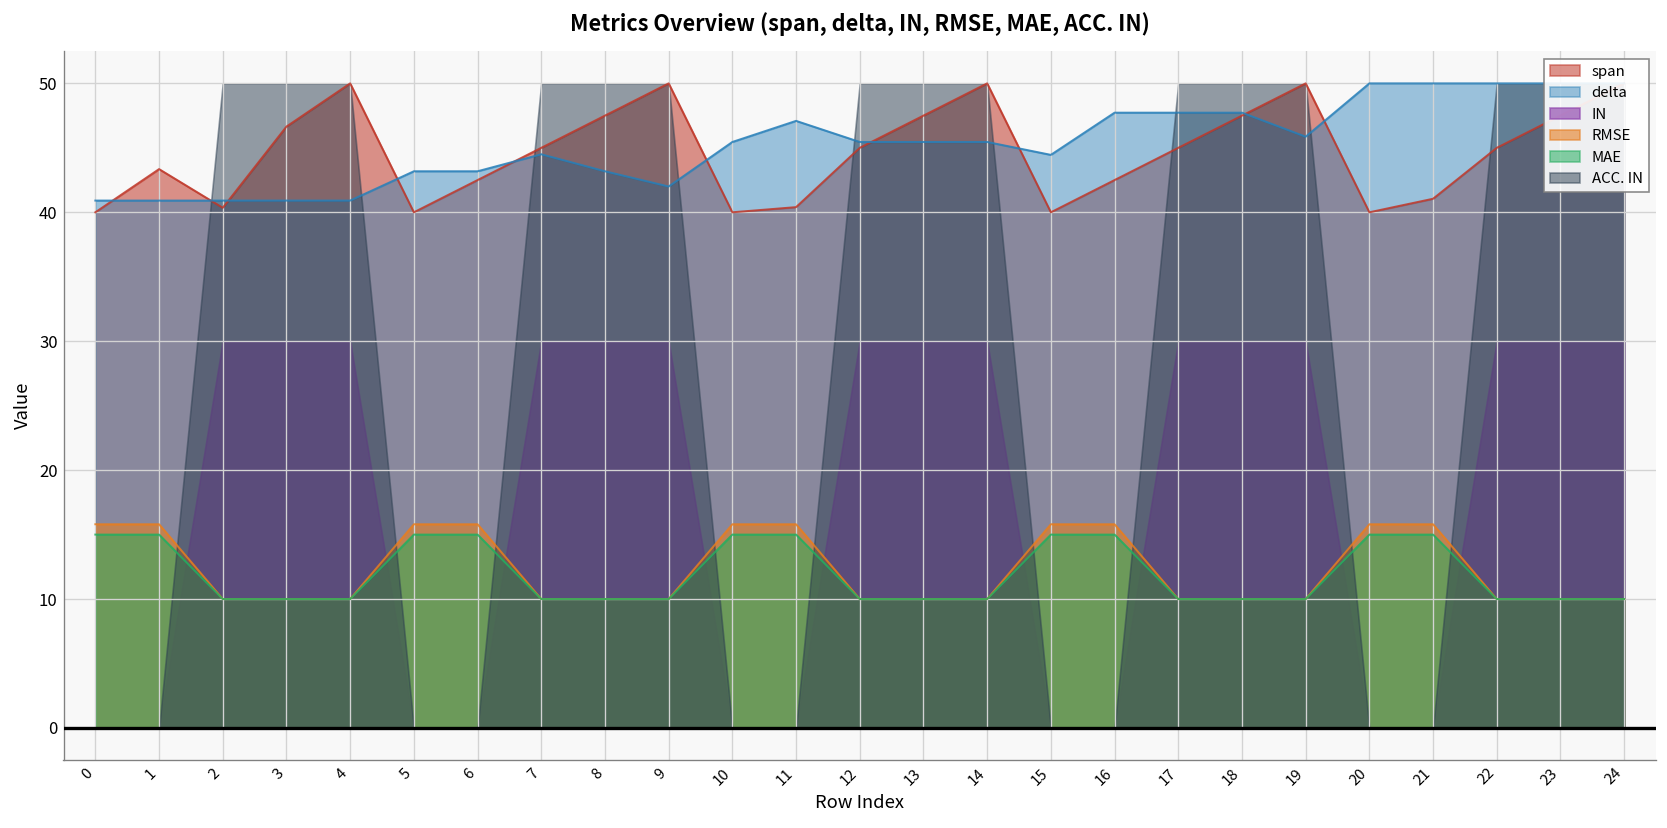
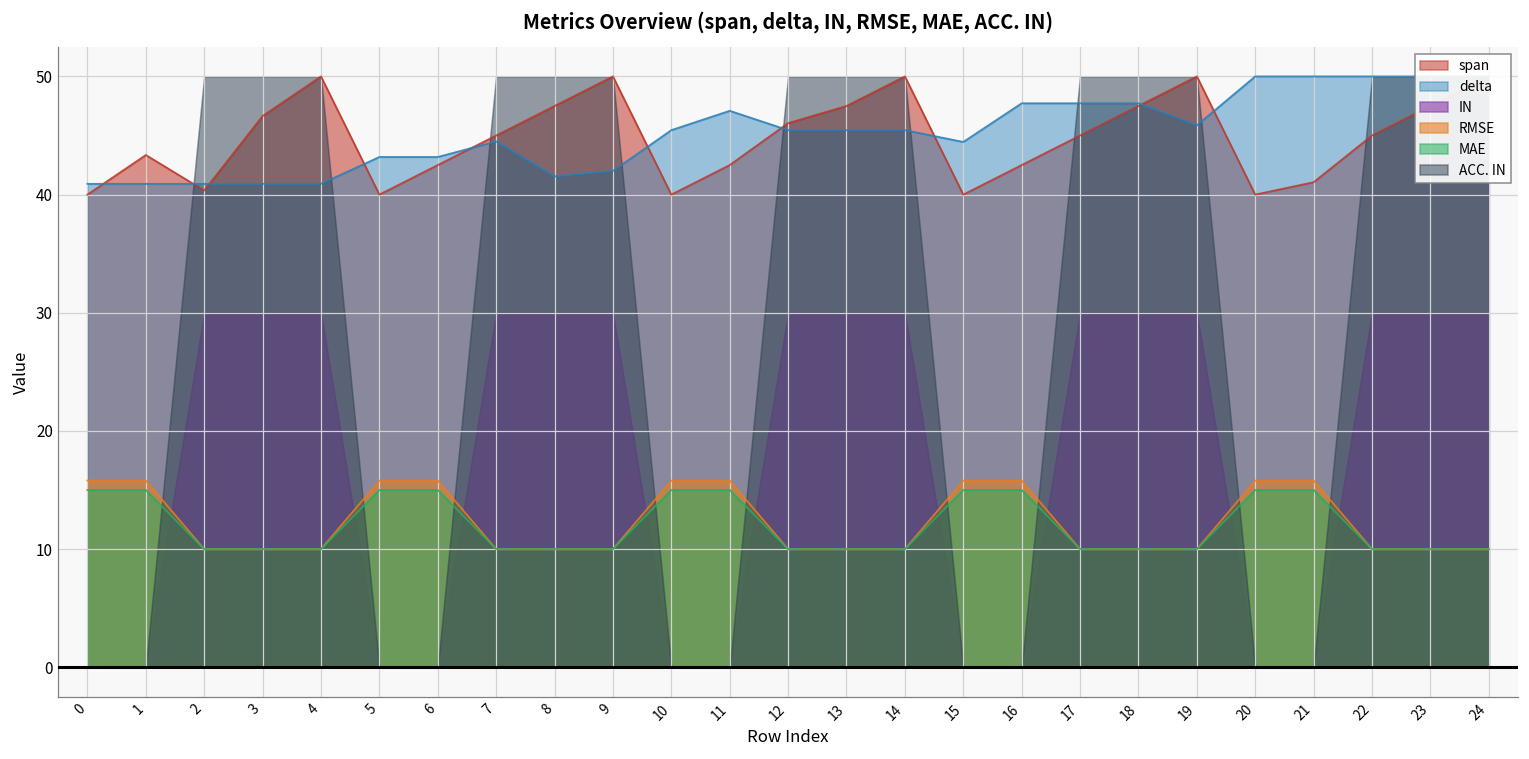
  {
    "span": {
      "0": 40.0,
      "1": 43.4,
      "2": 40.4,
      "3": 46.7,
      "5": 40.0,
      "6": 42.5,
      "7": 45.0,
      "8": 47.5,
      "10": 40.0,
-     "11": 40.4,
-     "12": 45.0,
+     "11": 42.5,
+     "12": 46.1,
      "13": 47.5,
      "15": 40.0,
      "16": 42.5,
      "17": 45.0,
      "20": 40.0,
      "21": 41.1,
      "22": 45.0
    },
    "delta": {
      "0": 40.9,
      "1": 40.9,
      "2": 40.9,
      "3": 40.9,
      "4": 40.9,
      "5": 43.2,
      "6": 43.2,
      "7": 44.5,
-     "8": 43.2,
+     "8": 41.5,
      "9": 42.0,
      "10": 45.5,
      "11": 47.1,
      "12": 45.5,
      "13": 45.5,
      "14": 45.5,
      "15": 44.5,
      "16": 47.7,
      "17": 47.7,
      "19": 45.9,
      "20": 50.0,
      "21": 50.0
    },
    "IN": {
      "2": 30.0,
      "3": 30.0,
      "4": 30.0,
      "7": 30.0,
      "8": 30.0,
      "9": 30.0,
      "12": 30.0,
      "13": 30.0,
      "14": 30.0,
      "17": 30.0,
      "18": 30.0,
      "19": 30.0,
      "22": 30.0,
      "23": 30.0,
      "24": 30.0
    },
    "RMSE": {
      "0": 15.8,
      "1": 15.8,
      "5": 15.8,
      "6": 15.8,
      "10": 15.8,
      "11": 15.8,
      "15": 15.8,
      "16": 15.8,
      "20": 15.8,
      "21": 15.8
    },
    "MAE": {
      "0": 15.0,
      "1": 15.0,
      "5": 15.0,
      "6": 15.0,
      "10": 15.0,
      "11": 15.0,
      "15": 15.0,
      "16": 15.0,
      "20": 15.0,
      "21": 15.0
    },
    "ACC. IN": {
      "2": 50.0,
      "3": 50.0,
      "7": 50.0,
      "8": 50.0,
      "12": 50.0,
      "13": 50.0,
      "17": 50.0,
      "18": 50.0
    }
  }
